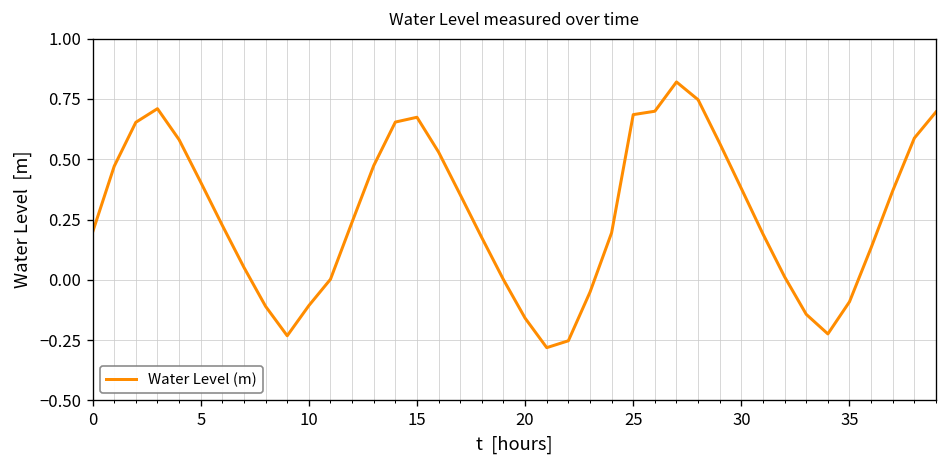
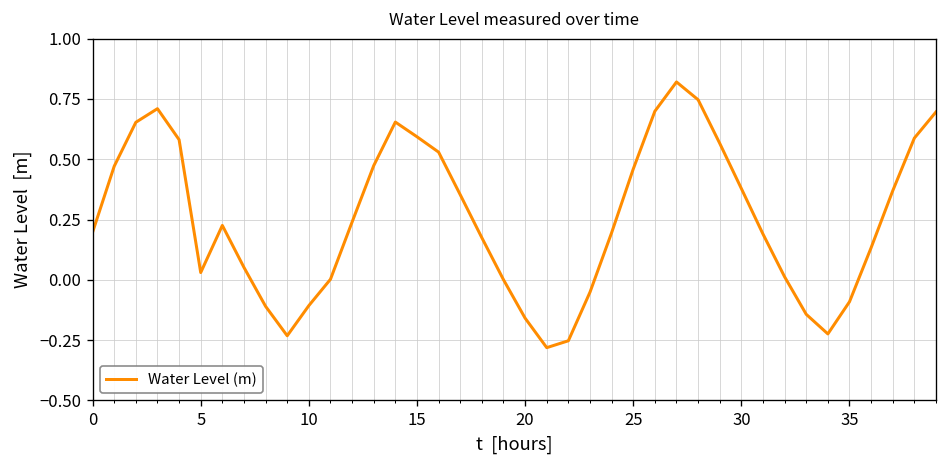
  {
    "0": 0.20,
-   "5": 0.40,
+   "5": 0.03,
    "10": -0.11,
-   "15": 0.67,
+   "15": 0.59,
    "20": -0.16,
-   "25": 0.68,
+   "25": 0.46,
    "30": 0.38,
    "35": -0.09
  }
